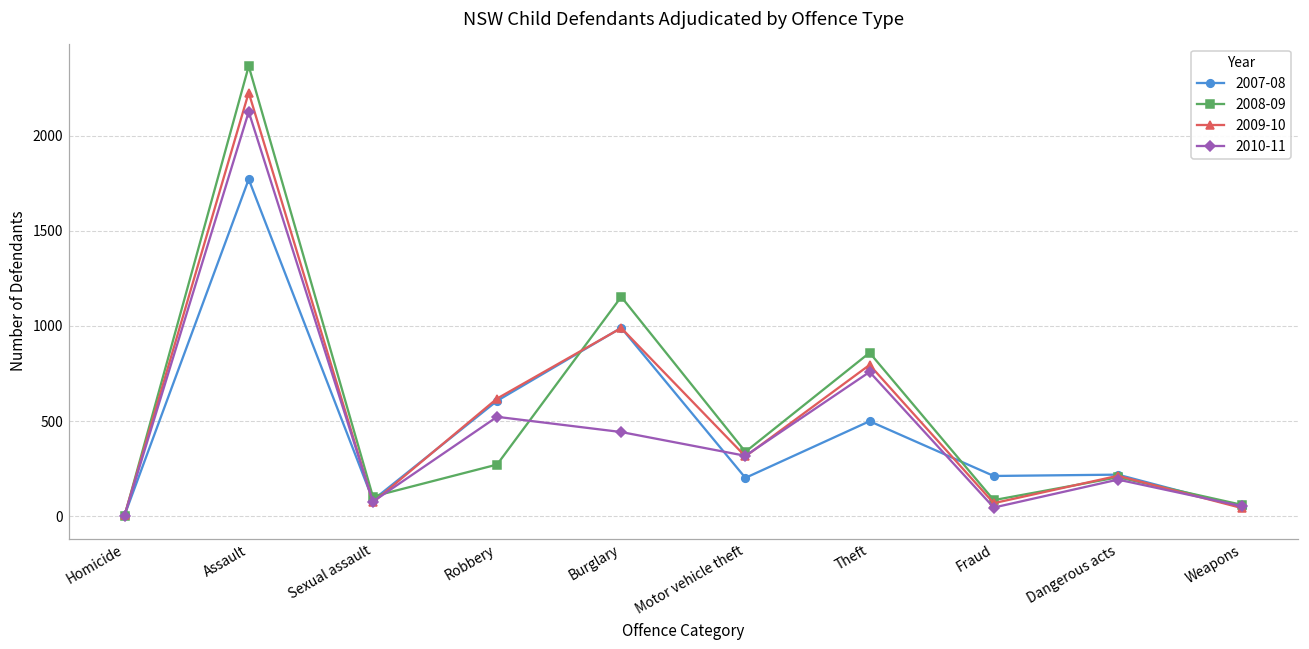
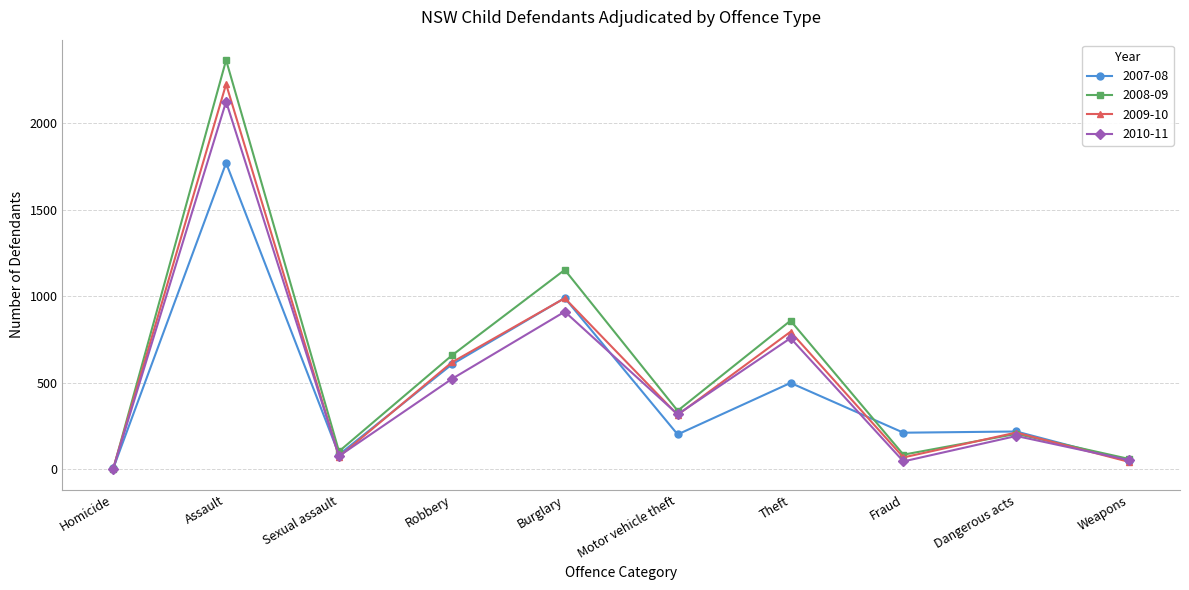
  {
    "2007-08": {
      "Assault": 1770,
      "Motor vehicle theft": 200,
      "Theft": 500,
      "Fraud": 210
    },
    "2008-09": {
      "Assault": 2370,
      "Sexual assault": 100,
-     "Robbery": 270,
+     "Robbery": 660,
      "Burglary": 1150,
      "Motor vehicle theft": 340,
      "Theft": 860,
      "Fraud": 80
    },
    "2009-10": {
      "Assault": 2230,
      "Theft": 800,
      "Fraud": 70
    },
    "2010-11": {
      "Assault": 2130,
      "Robbery": 520,
-     "Burglary": 440,
+     "Burglary": 910,
      "Theft": 760,
      "Fraud": 50
    }
  }
